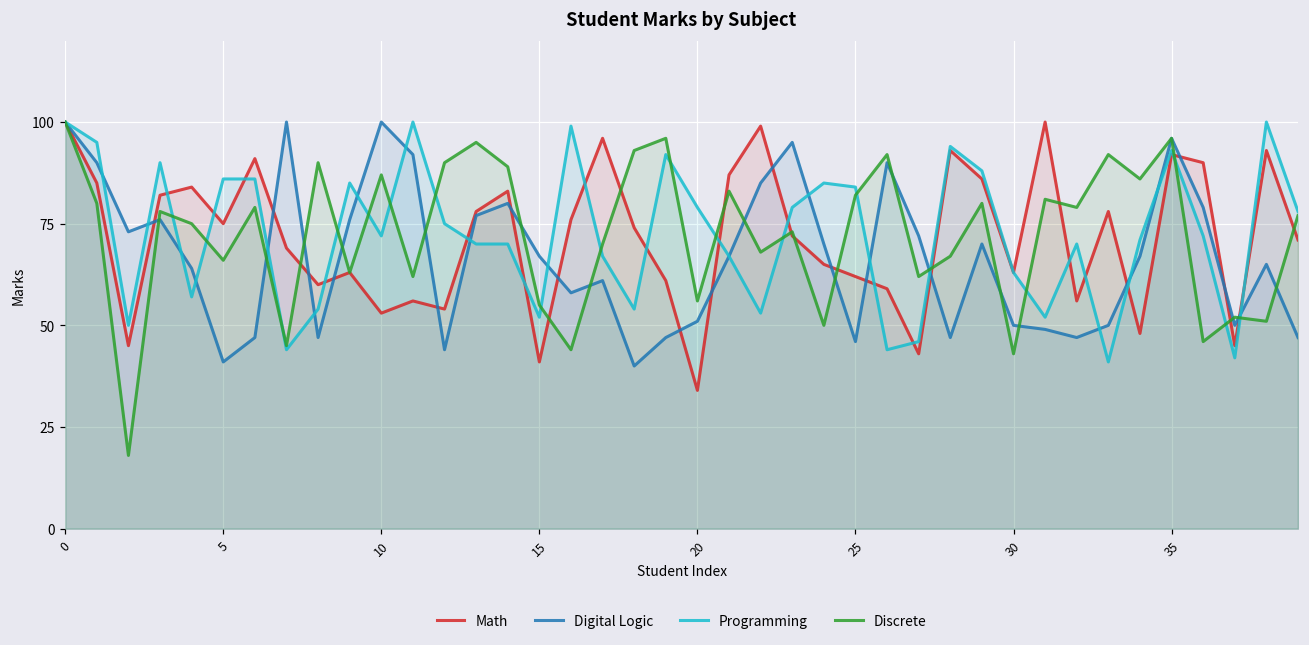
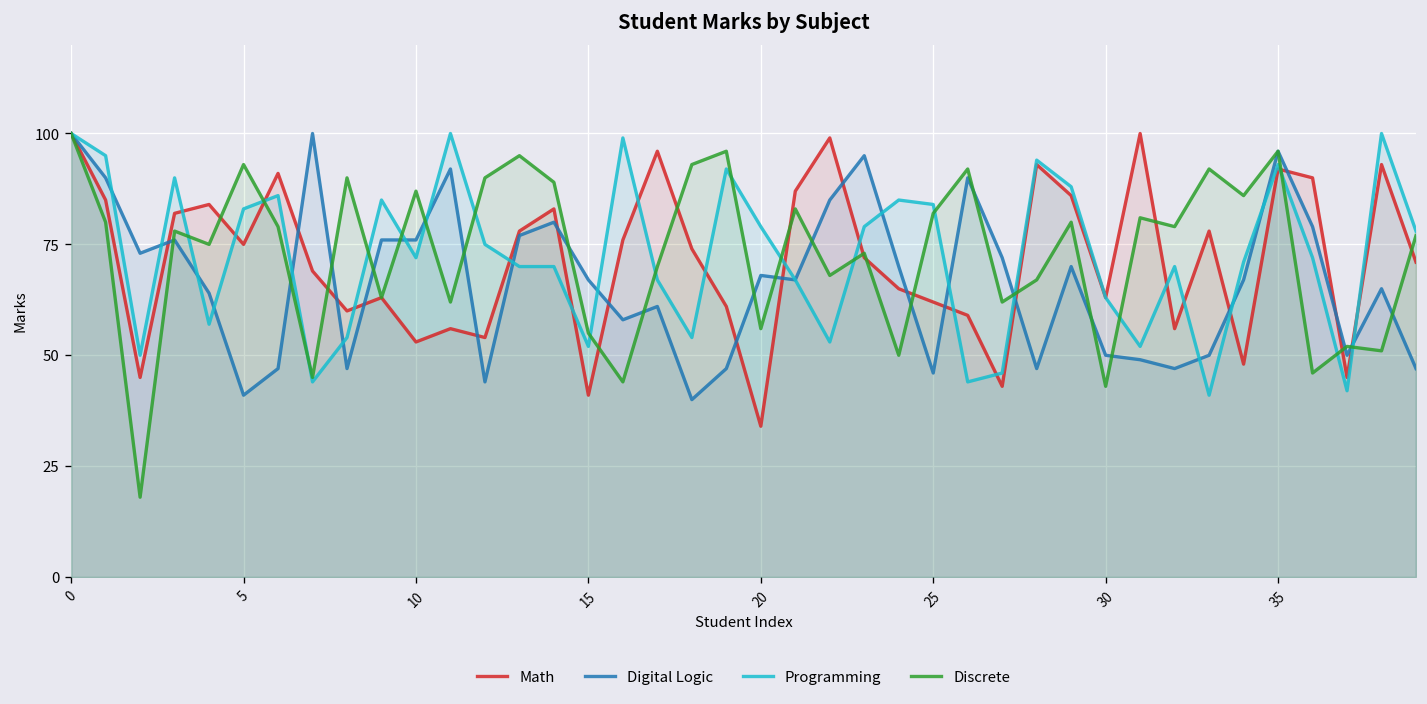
  {
    "Math": {
      "5": 75,
      "10": 53,
      "15": 41,
      "20": 34,
      "25": 62,
      "35": 92
    },
    "Digital Logic": {
      "5": 41,
-     "10": 100,
+     "10": 76,
      "15": 67,
-     "20": 51,
+     "20": 68,
      "25": 46,
      "30": 50
    },
    "Programming": {
-     "5": 86,
+     "5": 83,
      "10": 72,
      "15": 52,
      "20": 79,
      "25": 84,
      "35": 93
    },
    "Discrete": {
-     "5": 66,
+     "5": 93,
      "10": 87,
      "15": 55,
      "20": 56,
      "25": 82,
      "30": 43
    }
  }
